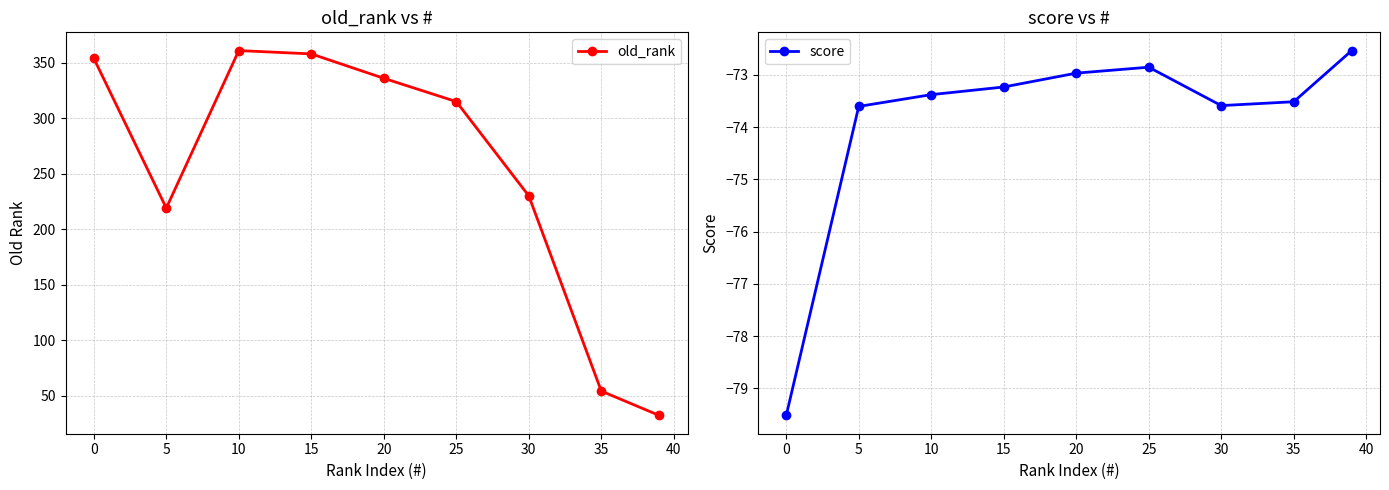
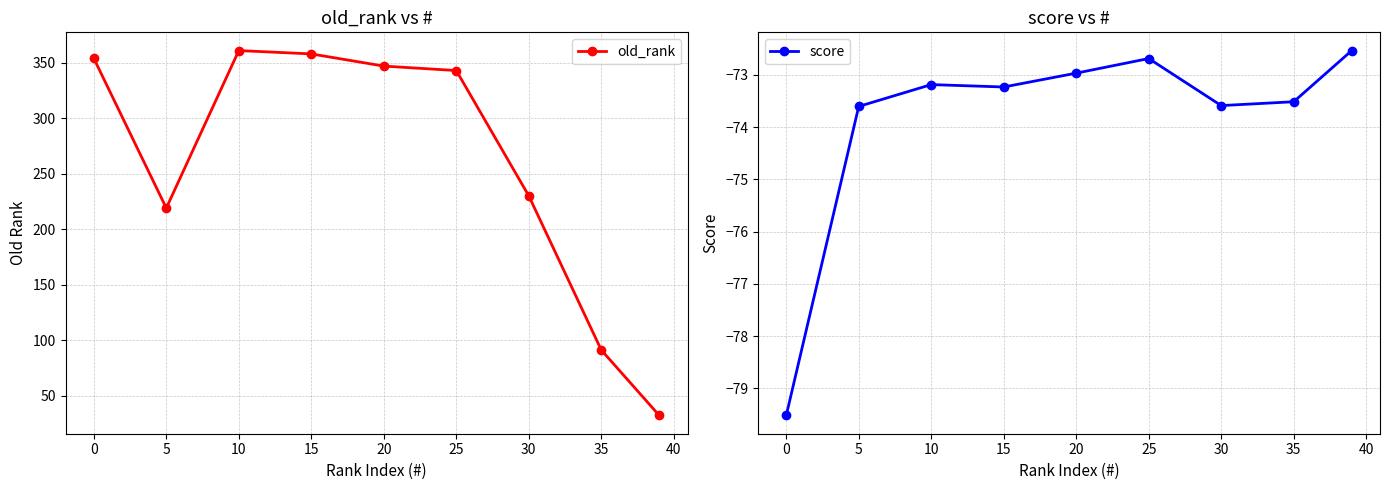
  {
    "old_rank vs #": {
      "0": 354,
      "5": 219,
      "10": 361,
      "15": 358,
-     "20": 336,
-     "25": 315,
+     "20": 347,
+     "25": 343,
      "30": 230,
-     "35": 54
+     "35": 91
    },
    "score vs #": {
      "0": -79.5,
      "5": -73.6,
-     "10": -73.4,
+     "10": -73.2,
      "15": -73.2,
      "20": -73.0,
-     "25": -72.9,
+     "25": -72.7,
      "30": -73.6,
      "35": -73.5
    }
  }
